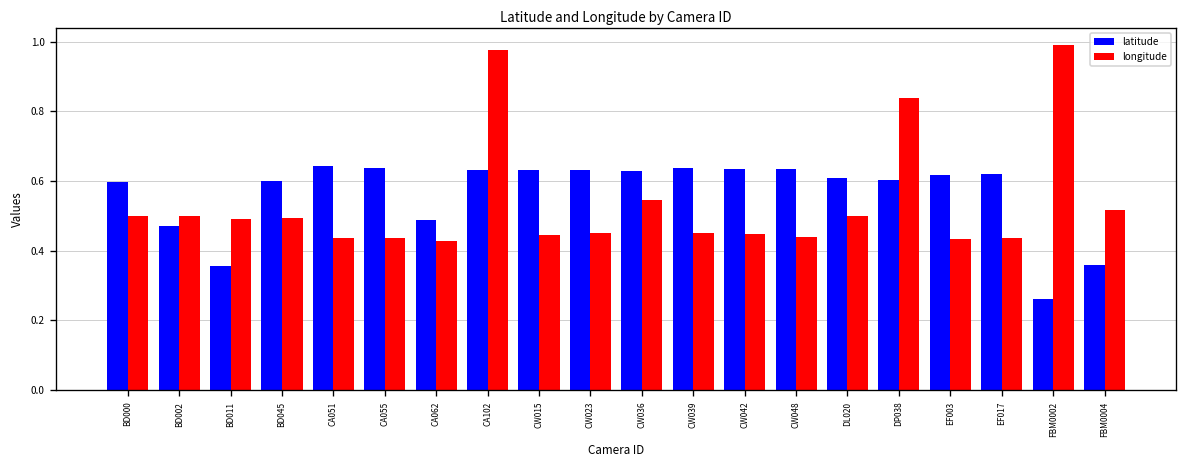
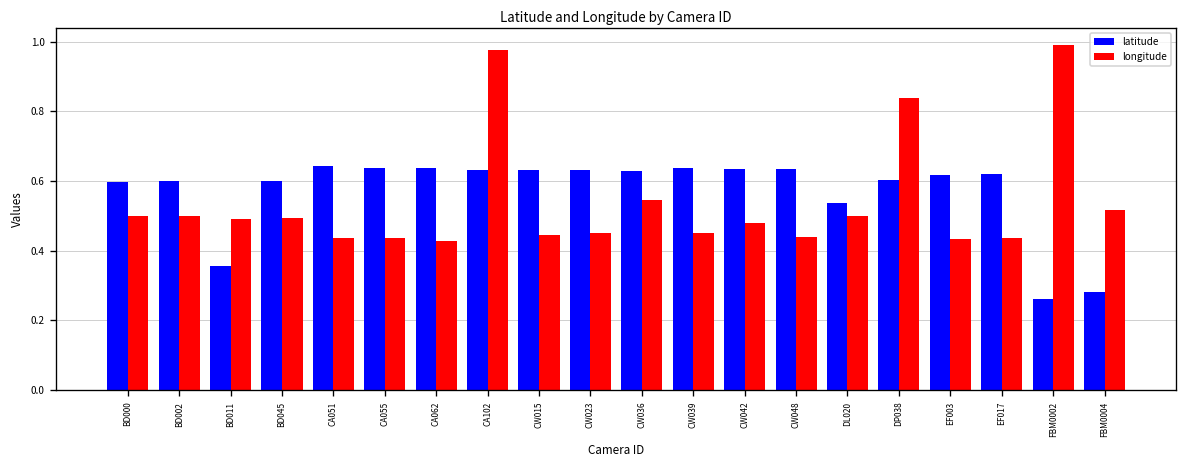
  {
    "latitude": {
      "BD000": 0.60,
-     "BD002": 0.47,
+     "BD002": 0.60,
      "BD011": 0.36,
      "BD045": 0.60,
      "CA051": 0.64,
      "CA055": 0.64,
-     "CA062": 0.49,
+     "CA062": 0.64,
      "CA102": 0.63,
      "CW015": 0.63,
      "CW023": 0.63,
      "CW036": 0.63,
      "CW039": 0.64,
      "CW042": 0.64,
      "CW048": 0.63,
-     "DL020": 0.61,
+     "DL020": 0.54,
      "DP038": 0.60,
      "EF003": 0.62,
      "EF017": 0.62,
      "FBM0002": 0.26,
-     "FBM0004": 0.36
+     "FBM0004": 0.28
    },
    "longitude": {
      "BD000": 0.50,
      "BD002": 0.50,
      "BD011": 0.49,
      "BD045": 0.49,
      "CA051": 0.44,
      "CA055": 0.44,
      "CA062": 0.43,
      "CA102": 0.97,
      "CW015": 0.44,
      "CW023": 0.45,
      "CW036": 0.55,
      "CW039": 0.45,
-     "CW042": 0.45,
+     "CW042": 0.48,
      "CW048": 0.44,
      "DL020": 0.50,
      "DP038": 0.84,
      "EF003": 0.43,
      "EF017": 0.44,
      "FBM0002": 0.99,
      "FBM0004": 0.52
    }
  }
